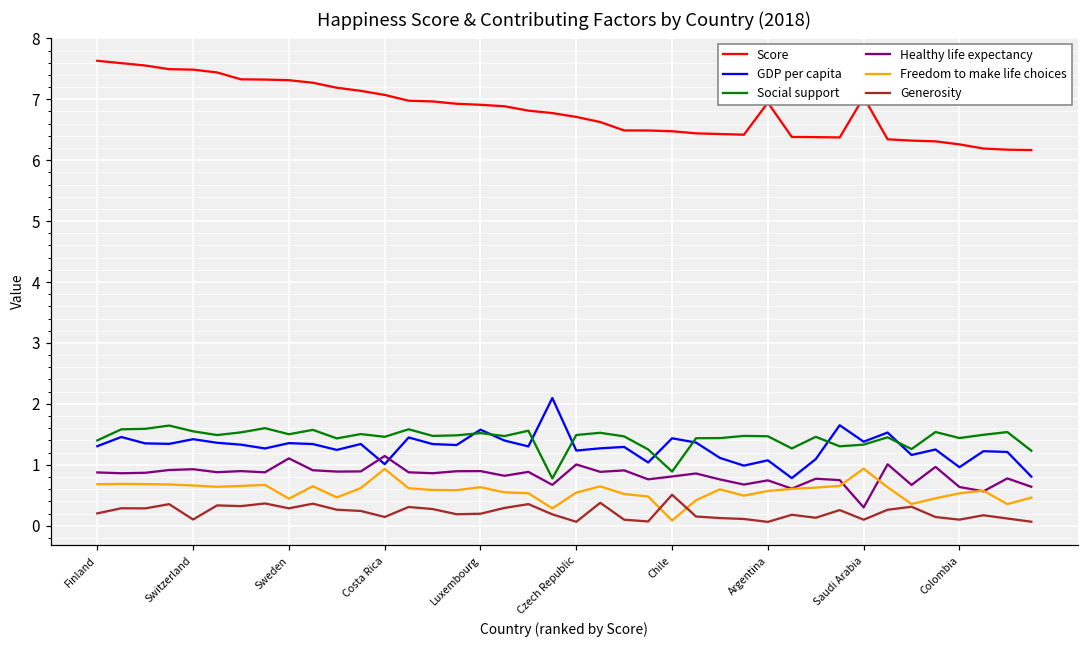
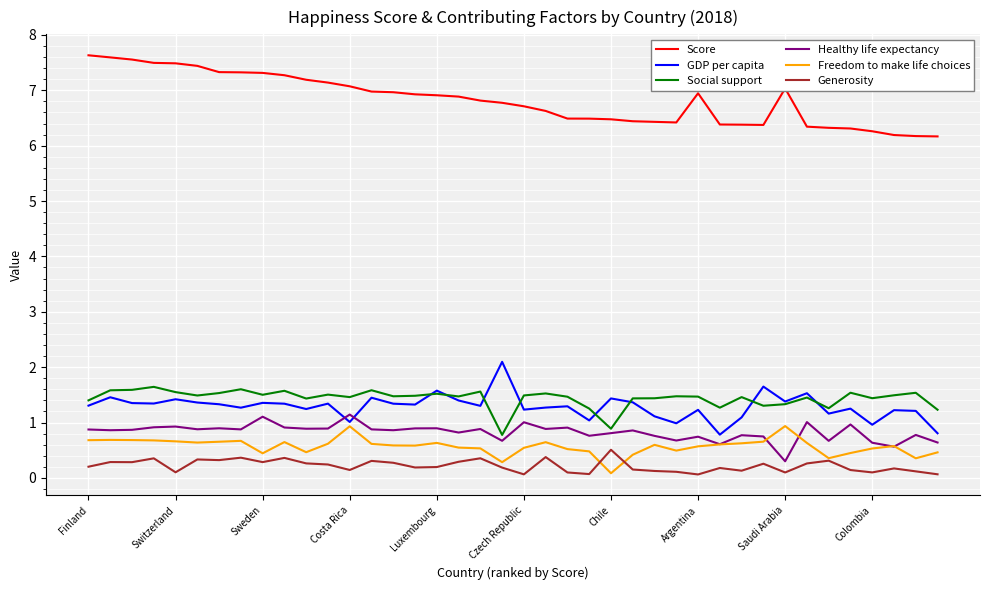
  {
    "Score": {
      "Finland": 7.6,
      "Switzerland": 7.5,
      "Sweden": 7.3,
      "Costa Rica": 7.1,
      "Luxembourg": 6.9,
      "Czech Republic": 6.7,
      "Chile": 6.5,
      "Argentina": 6.9,
      "Colombia": 6.3
    },
    "GDP per capita": {
      "Finland": 1.3,
      "Switzerland": 1.4,
      "Sweden": 1.4,
      "Costa Rica": 1.0,
      "Luxembourg": 1.6,
      "Czech Republic": 1.2,
      "Chile": 1.4,
-     "Argentina": 1.1,
+     "Argentina": 1.2,
      "Saudi Arabia": 1.4,
      "Colombia": 1.0
    },
    "Social support": {
      "Finland": 1.4,
      "Switzerland": 1.5,
      "Sweden": 1.5,
      "Costa Rica": 1.5,
      "Luxembourg": 1.5,
      "Czech Republic": 1.5,
      "Chile": 0.9,
      "Argentina": 1.5,
      "Saudi Arabia": 1.3,
      "Colombia": 1.4
    },
    "Healthy life expectancy": {
      "Finland": 0.9,
      "Switzerland": 0.9,
      "Sweden": 1.1,
      "Costa Rica": 1.1,
      "Luxembourg": 0.9,
      "Czech Republic": 1.0,
      "Chile": 0.8,
      "Argentina": 0.7,
      "Saudi Arabia": 0.3,
      "Colombia": 0.6
    },
    "Freedom to make life choices": {
      "Finland": 0.7,
      "Switzerland": 0.7,
      "Sweden": 0.4,
      "Costa Rica": 0.9,
      "Luxembourg": 0.6,
      "Czech Republic": 0.5,
      "Chile": 0.1,
      "Argentina": 0.6,
      "Saudi Arabia": 0.9,
      "Colombia": 0.5
    },
    "Generosity": {
      "Finland": 0.2,
      "Switzerland": 0.1,
      "Sweden": 0.3,
      "Costa Rica": 0.1,
      "Luxembourg": 0.2,
      "Czech Republic": 0.1,
      "Chile": 0.5,
      "Argentina": 0.1,
      "Saudi Arabia": 0.1,
      "Colombia": 0.1
    }
  }
